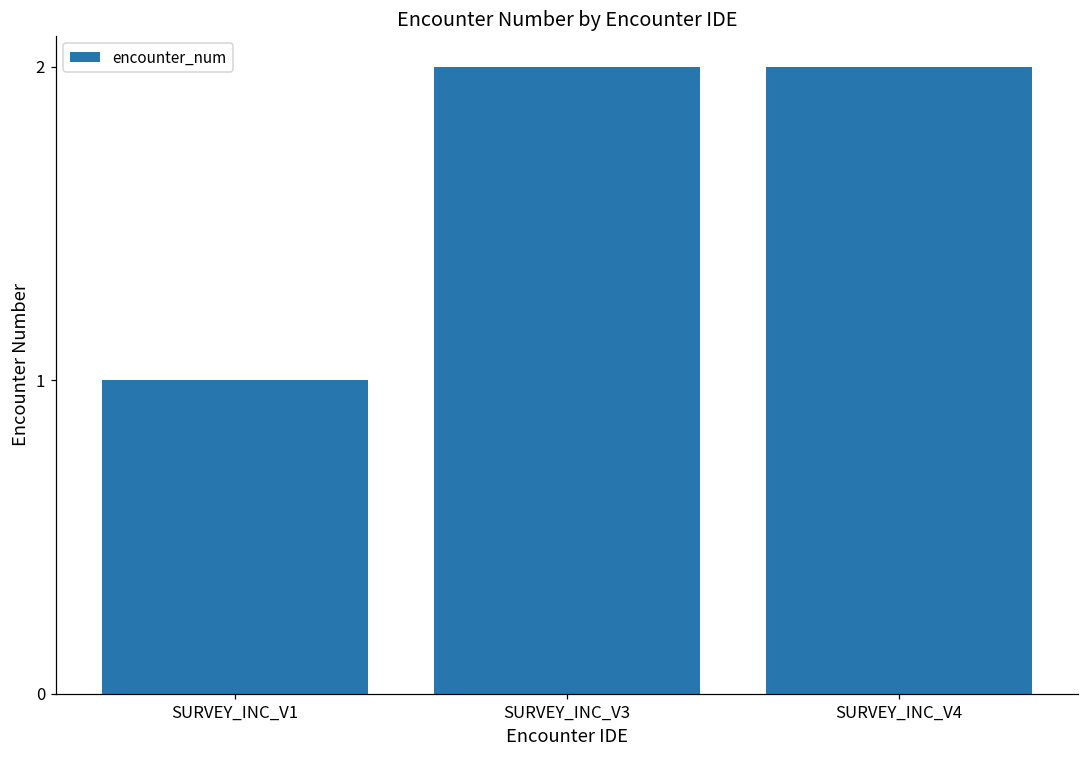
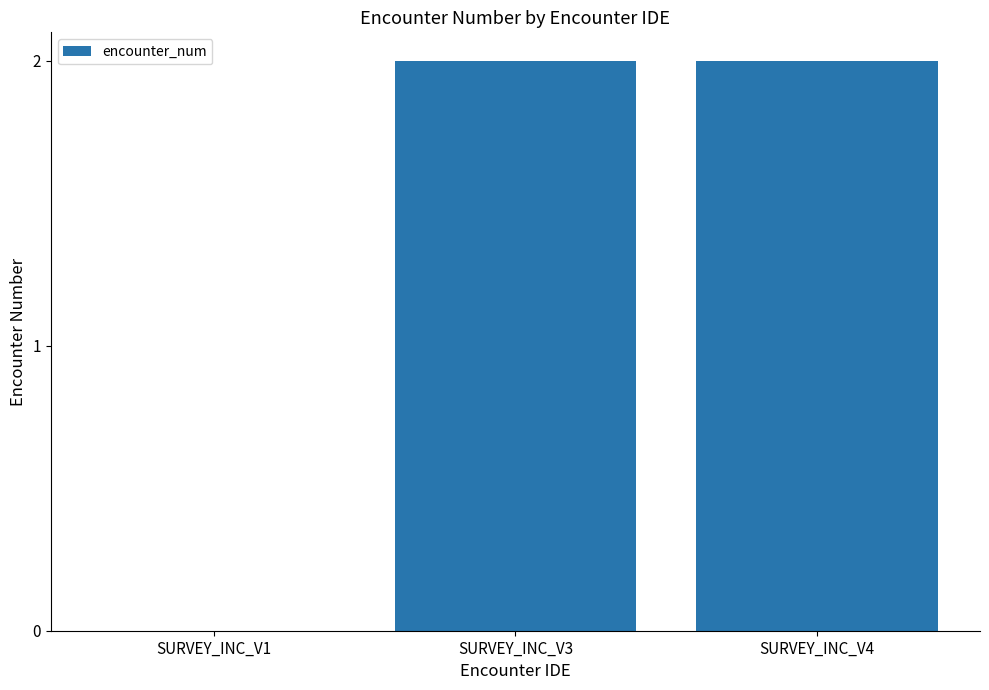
  {
-   "SURVEY_INC_V1": 1,
+   "SURVEY_INC_V1": 0,
    "SURVEY_INC_V3": 2,
    "SURVEY_INC_V4": 2
  }
